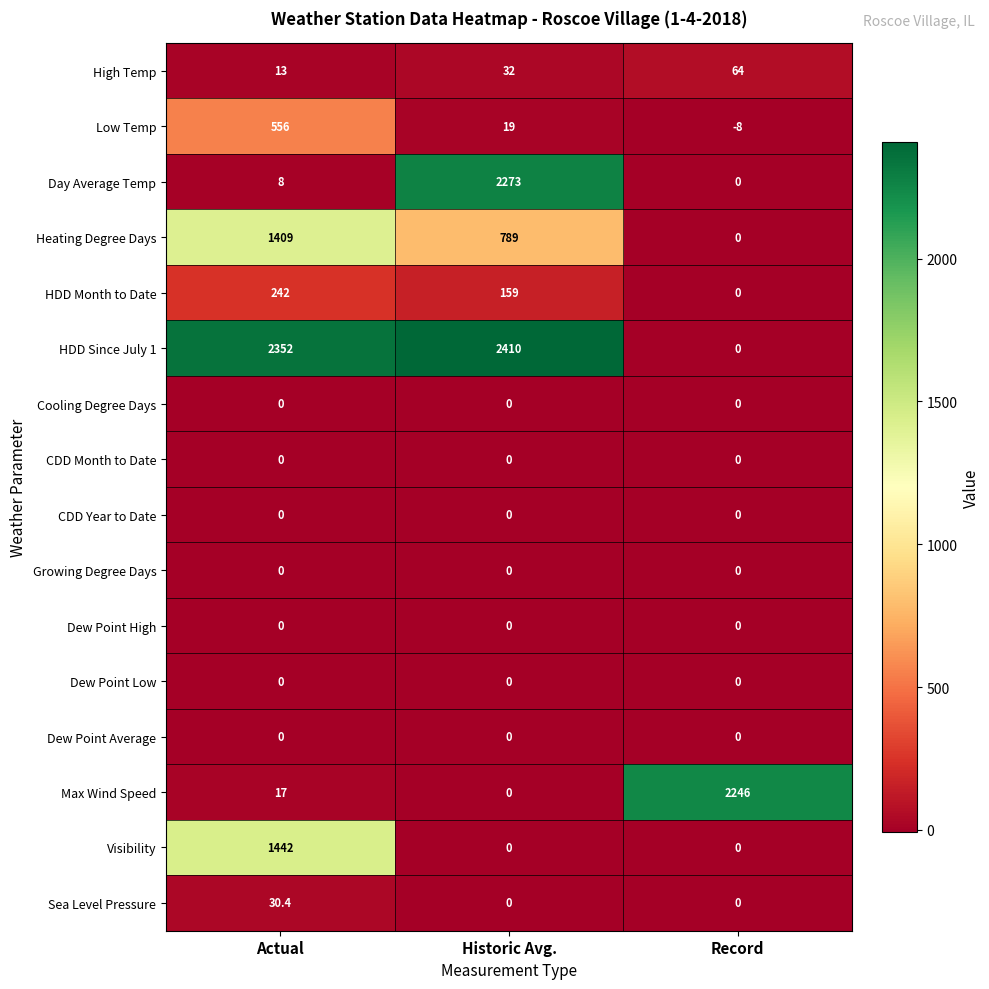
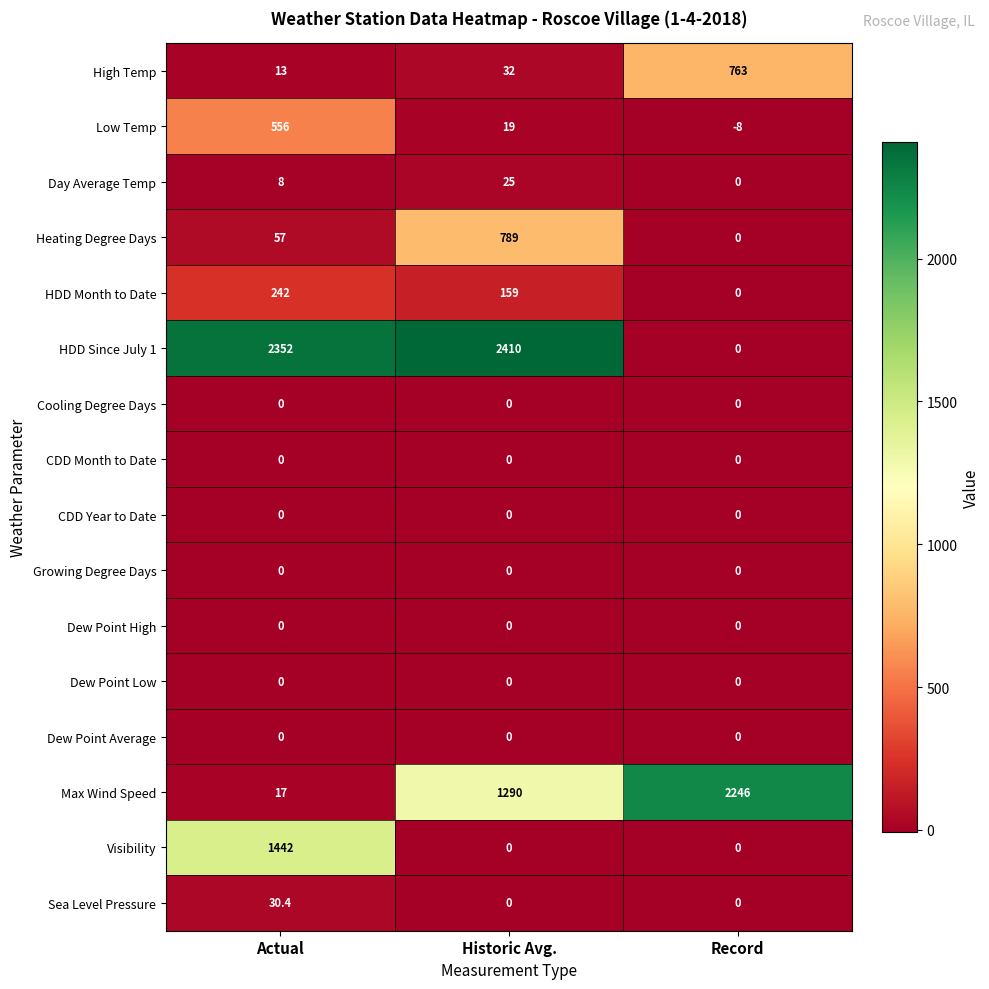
  {
    "High Temp": {
      "Actual": 13,
      "Historic Avg.": 32,
-     "Record": 64
+     "Record": 763
    },
    "Low Temp": {
      "Actual": 556,
      "Historic Avg.": 19,
      "Record": -8
    },
    "Day Average Temp": {
      "Actual": 8,
-     "Historic Avg.": 2273,
+     "Historic Avg.": 25,
      "Record": 0
    },
    "Heating Degree Days": {
-     "Actual": 1409,
+     "Actual": 57,
      "Historic Avg.": 789,
      "Record": 0
    },
    "HDD Month to Date": {
      "Actual": 242,
      "Historic Avg.": 159,
      "Record": 0
    },
    "HDD Since July 1": {
      "Actual": 2352,
      "Historic Avg.": 2410,
      "Record": 0
    },
    "Cooling Degree Days": {
      "Actual": 0,
      "Historic Avg.": 0,
      "Record": 0
    },
    "CDD Month to Date": {
      "Actual": 0,
      "Historic Avg.": 0,
      "Record": 0
    },
    "CDD Year to Date": {
      "Actual": 0,
      "Historic Avg.": 0,
      "Record": 0
    },
    "Growing Degree Days": {
      "Actual": 0,
      "Historic Avg.": 0,
      "Record": 0
    },
    "Dew Point High": {
      "Actual": 0,
      "Historic Avg.": 0,
      "Record": 0
    },
    "Dew Point Low": {
      "Actual": 0,
      "Historic Avg.": 0,
      "Record": 0
    },
    "Dew Point Average": {
      "Actual": 0,
      "Historic Avg.": 0,
      "Record": 0
    },
    "Max Wind Speed": {
      "Actual": 17,
-     "Historic Avg.": 0,
+     "Historic Avg.": 1290,
      "Record": 2246
    },
    "Visibility": {
      "Actual": 1442,
      "Historic Avg.": 0,
      "Record": 0
    },
    "Sea Level Pressure": {
      "Actual": 30.4,
      "Historic Avg.": 0,
      "Record": 0
    }
  }
